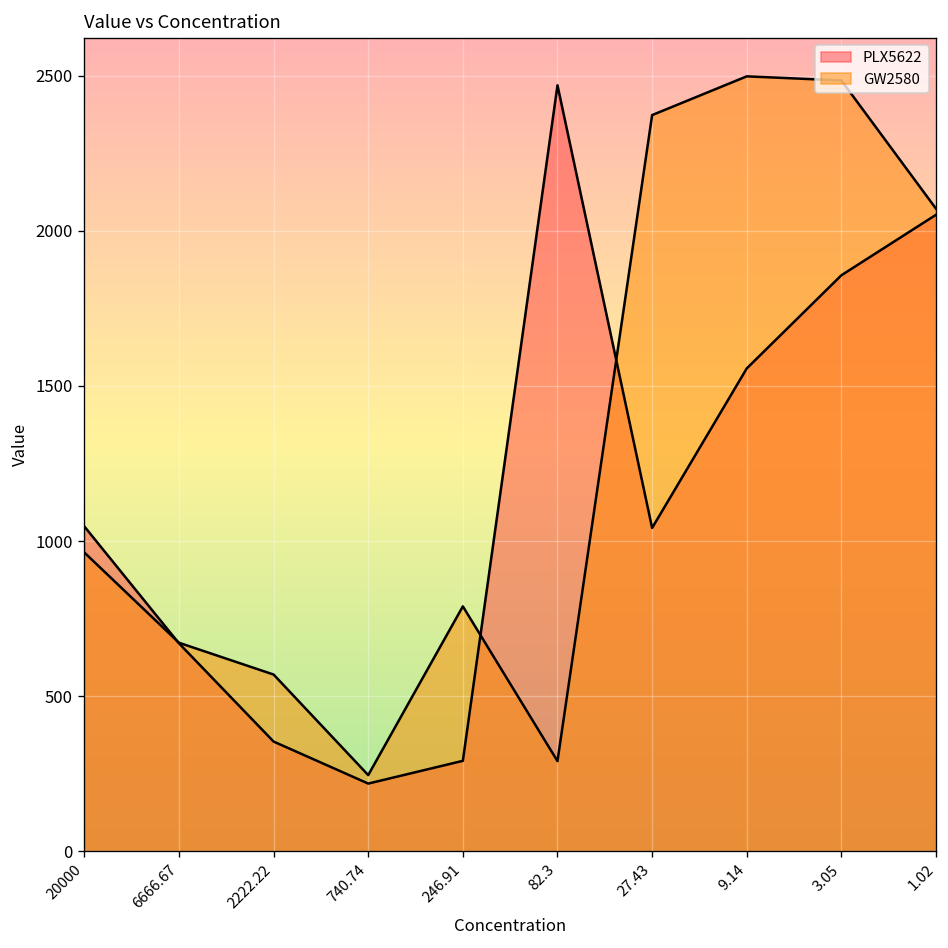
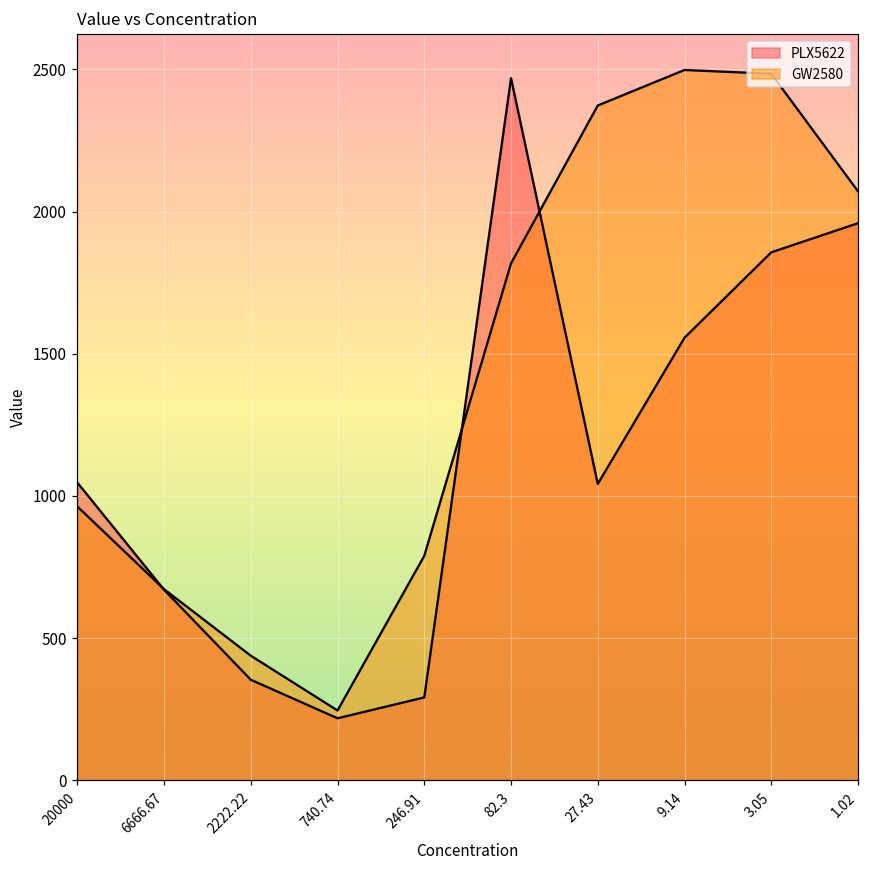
  {
    "PLX5622": {
      "20000": 1050,
      "2222.22": 350,
      "740.74": 220,
      "246.91": 290,
      "82.3": 2470,
      "27.43": 1040,
      "9.14": 1560,
      "3.05": 1860,
-     "1.02": 2050
+     "1.02": 1960
    },
    "GW2580": {
      "20000": 960,
-     "2222.22": 570,
+     "2222.22": 440,
      "740.74": 250,
      "246.91": 790,
-     "82.3": 290,
+     "82.3": 1820,
      "27.43": 2370,
      "9.14": 2500,
      "1.02": 2070
    }
  }
